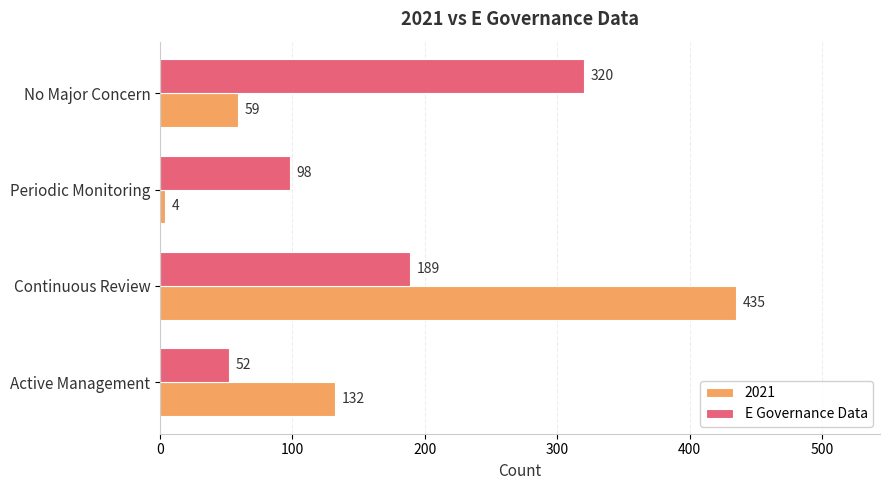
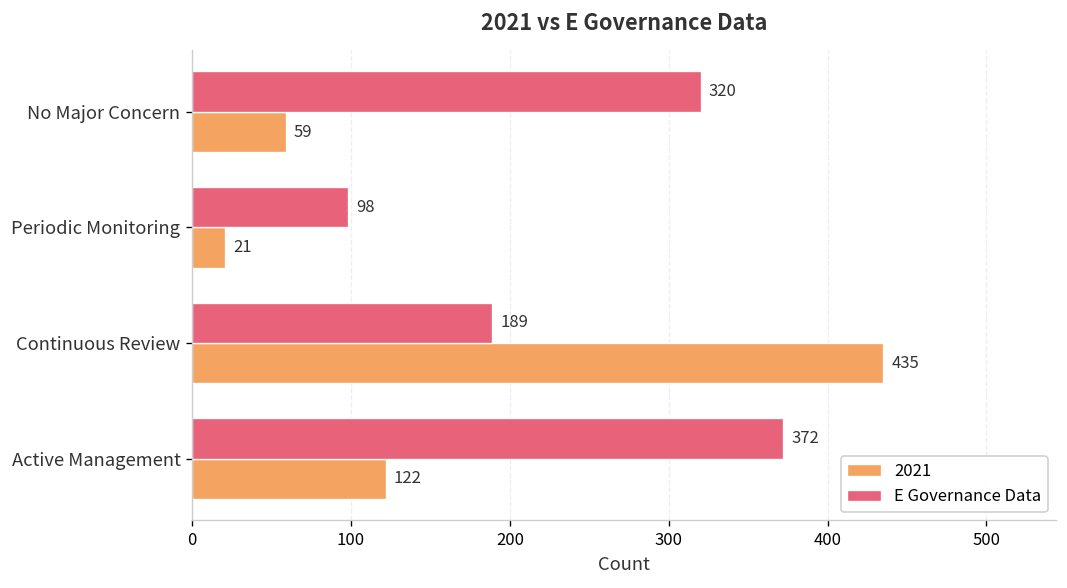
  {
    "2021": {
      "No Major Concern": 59,
-     "Periodic Monitoring": 4,
+     "Periodic Monitoring": 21,
      "Continuous Review": 435,
-     "Active Management": 132
+     "Active Management": 122
    },
    "E Governance Data": {
      "No Major Concern": 320,
      "Periodic Monitoring": 98,
      "Continuous Review": 189,
-     "Active Management": 52
+     "Active Management": 372
    }
  }
